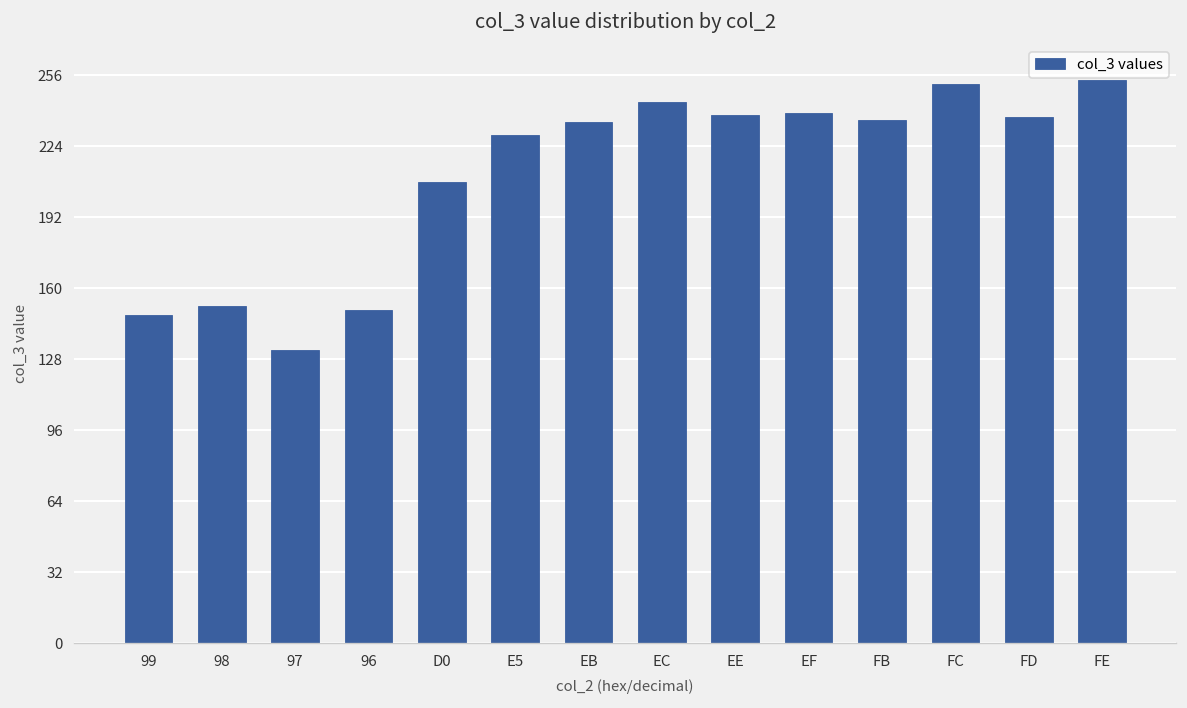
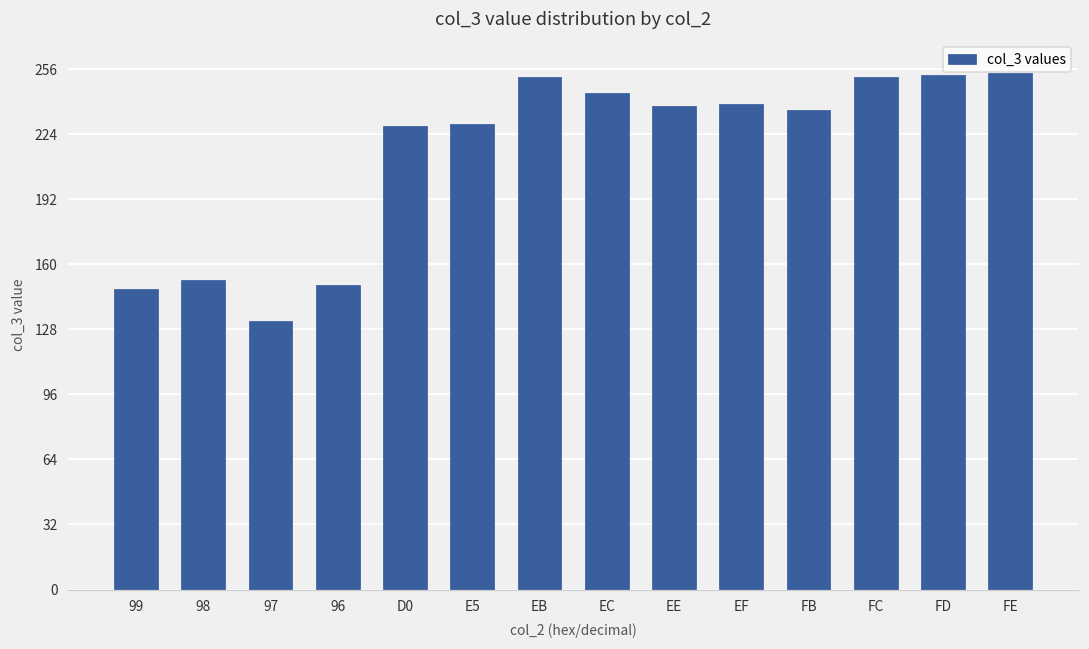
  {
    "99": 148,
    "98": 152,
    "97": 132,
    "96": 150,
-   "D0": 208,
+   "D0": 228,
    "E5": 229,
-   "EB": 235,
+   "EB": 252,
    "EC": 244,
    "EE": 238,
    "EF": 239,
    "FB": 236,
    "FC": 252,
-   "FD": 237,
+   "FD": 253,
    "FE": 254
  }
